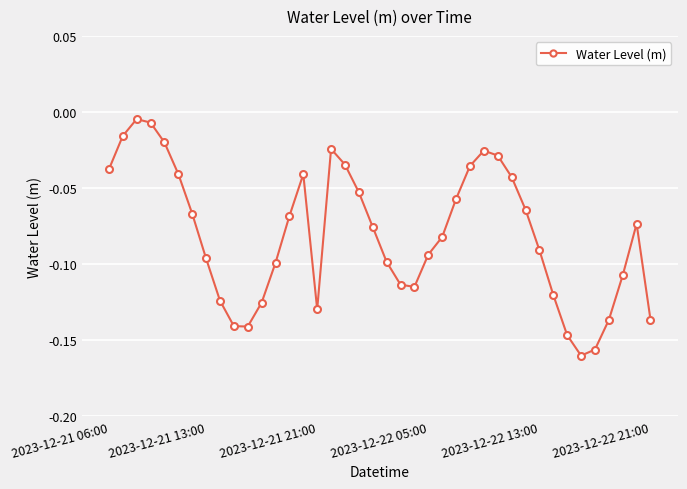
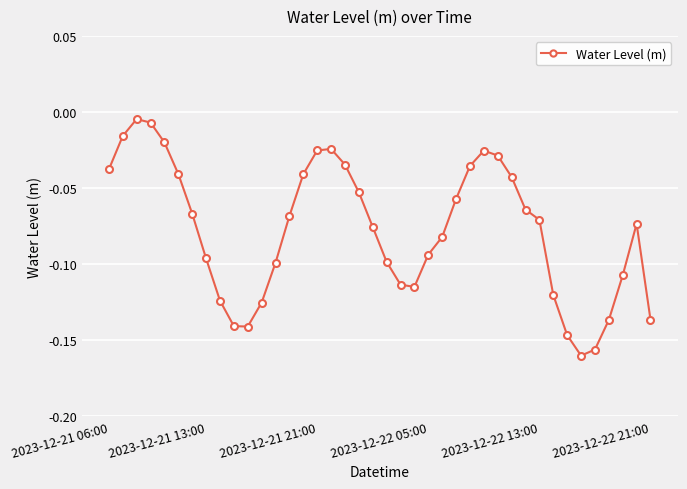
  {
    "2023-12-21 06:00": -0.038,
    "2023-12-21 13:00": -0.096,
-   "2023-12-21 21:00": -0.130,
+   "2023-12-21 21:00": -0.025,
    "2023-12-22 05:00": -0.094,
-   "2023-12-22 13:00": -0.091,
+   "2023-12-22 13:00": -0.071,
    "2023-12-22 21:00": -0.136
  }
